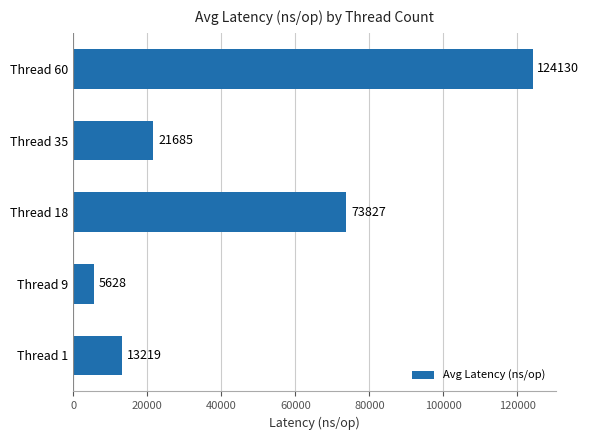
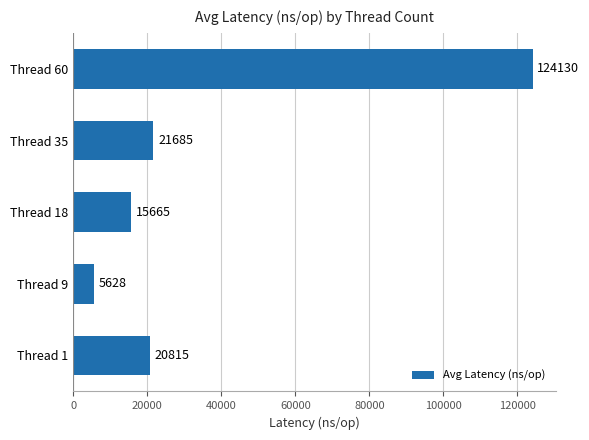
  {
    "Thread 60": 124130,
    "Thread 35": 21685,
-   "Thread 18": 73827,
+   "Thread 18": 15665,
    "Thread 9": 5628,
-   "Thread 1": 13219
+   "Thread 1": 20815
  }
